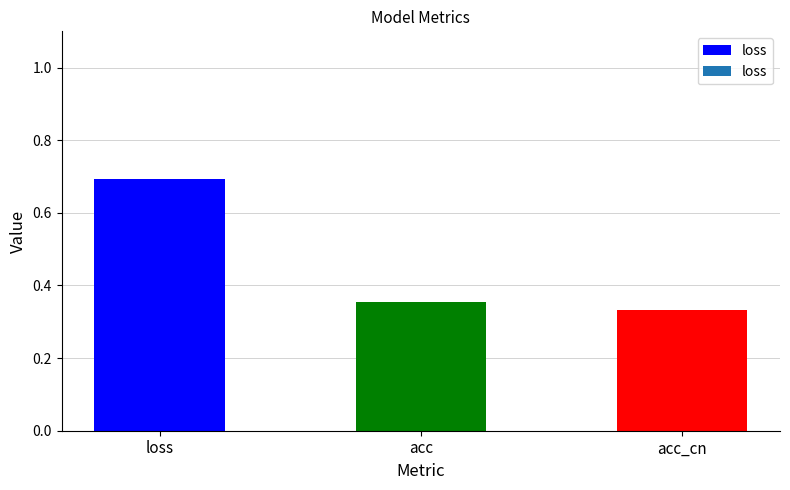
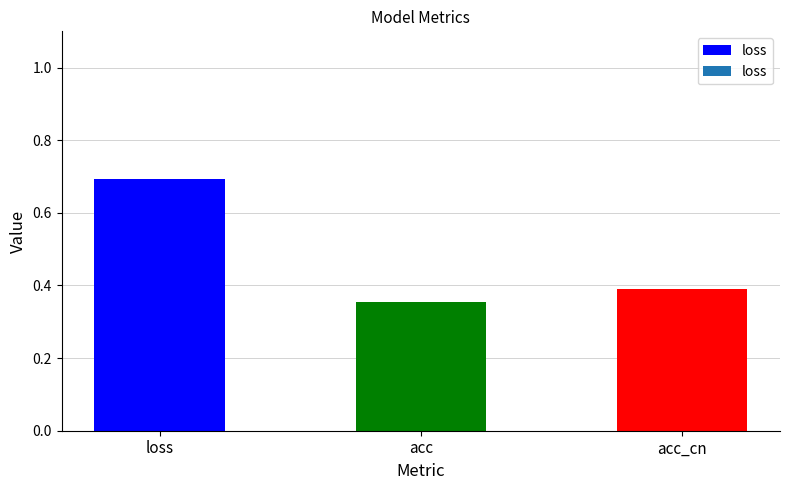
  {
    "loss": 0.69,
    "acc": 0.35,
-   "acc_cn": 0.33
+   "acc_cn": 0.39
  }
